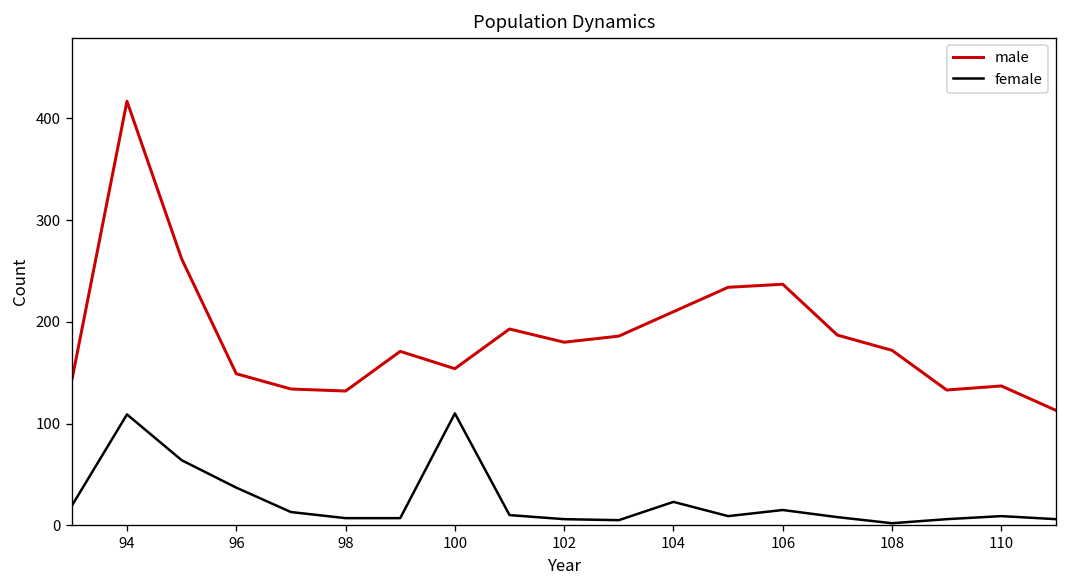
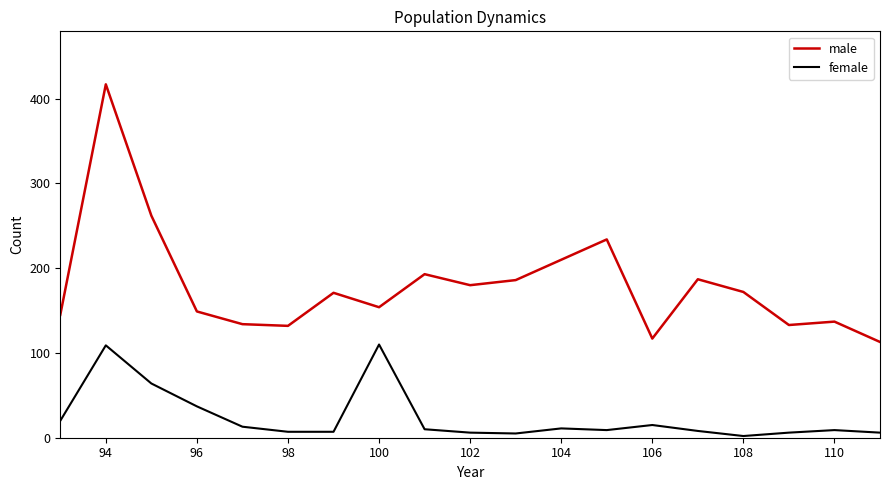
  {
    "male": {
      "94": 420,
      "96": 150,
      "98": 130,
      "100": 150,
      "102": 180,
      "104": 210,
-     "106": 240,
+     "106": 120,
      "108": 170,
      "110": 140
    },
    "female": {
      "94": 110,
      "96": 40,
      "98": 10,
      "100": 110,
      "102": 10,
-     "104": 20,
+     "104": 10,
      "106": 20,
      "108": 0,
      "110": 10
    }
  }
